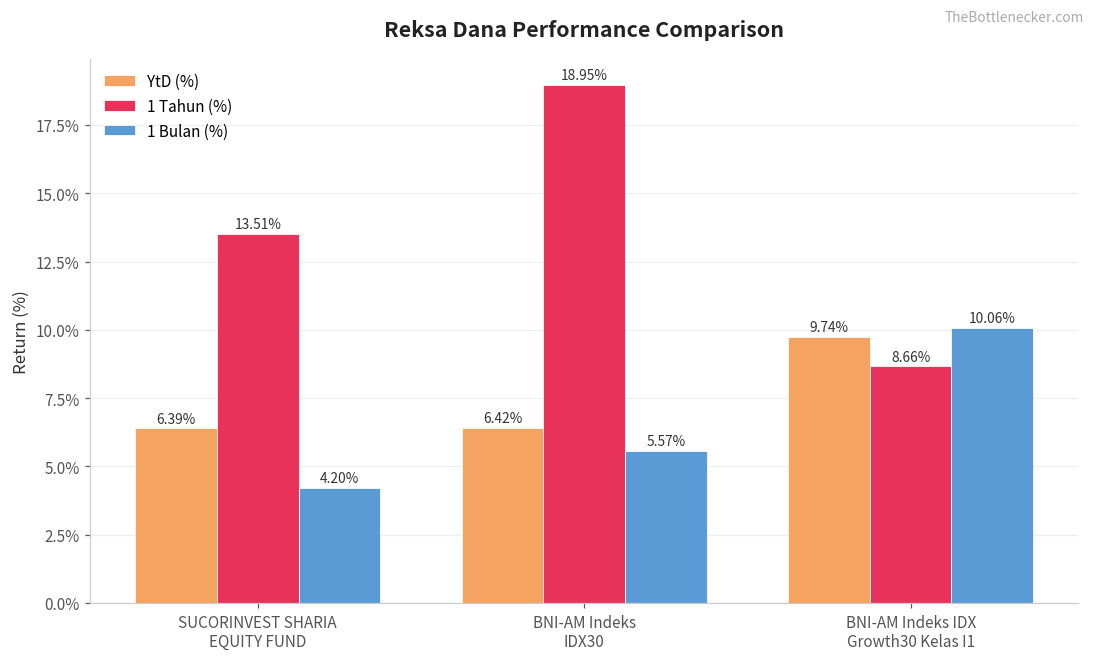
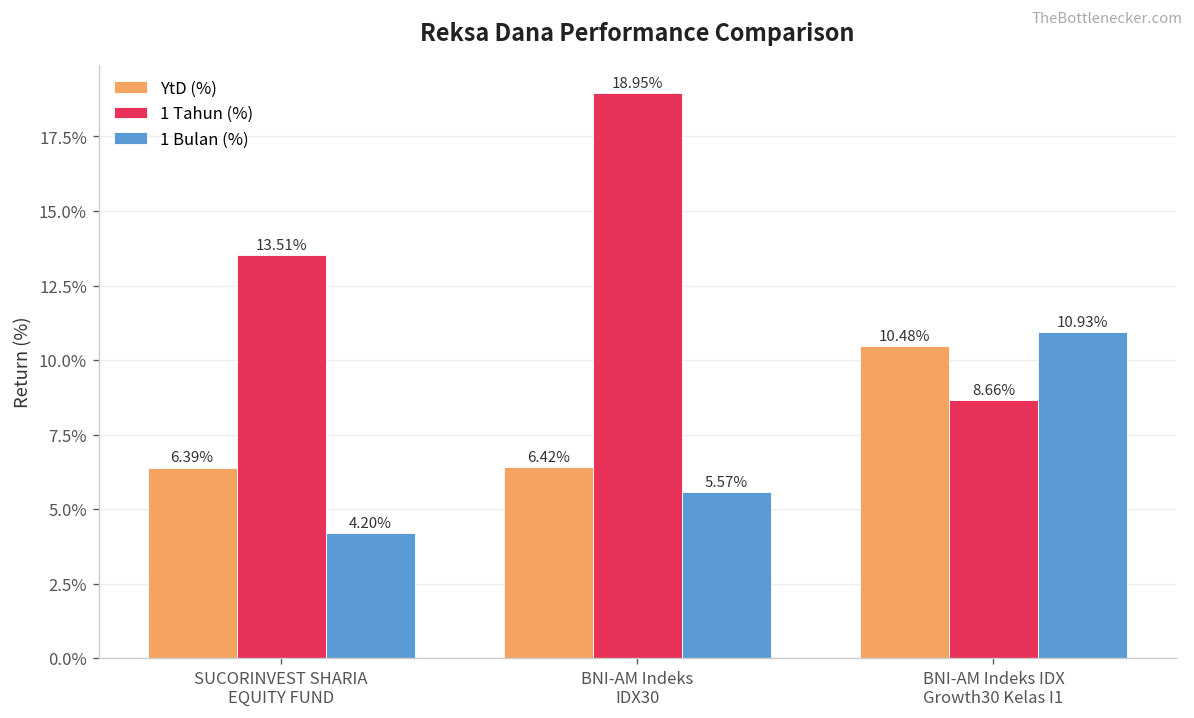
  {
    "YtD (%)": {
      "SUCORINVEST SHARIA EQUITY FUND": "6.39%",
      "BNI-AM Indeks IDX30": "6.42%",
-     "BNI-AM Indeks IDX Growth30 Kelas I1": "9.74%"
+     "BNI-AM Indeks IDX Growth30 Kelas I1": "10.48%"
    },
    "1 Tahun (%)": {
      "SUCORINVEST SHARIA EQUITY FUND": "13.51%",
      "BNI-AM Indeks IDX30": "18.95%",
      "BNI-AM Indeks IDX Growth30 Kelas I1": "8.66%"
    },
    "1 Bulan (%)": {
      "SUCORINVEST SHARIA EQUITY FUND": "4.20%",
      "BNI-AM Indeks IDX30": "5.57%",
-     "BNI-AM Indeks IDX Growth30 Kelas I1": "10.06%"
+     "BNI-AM Indeks IDX Growth30 Kelas I1": "10.93%"
    }
  }
